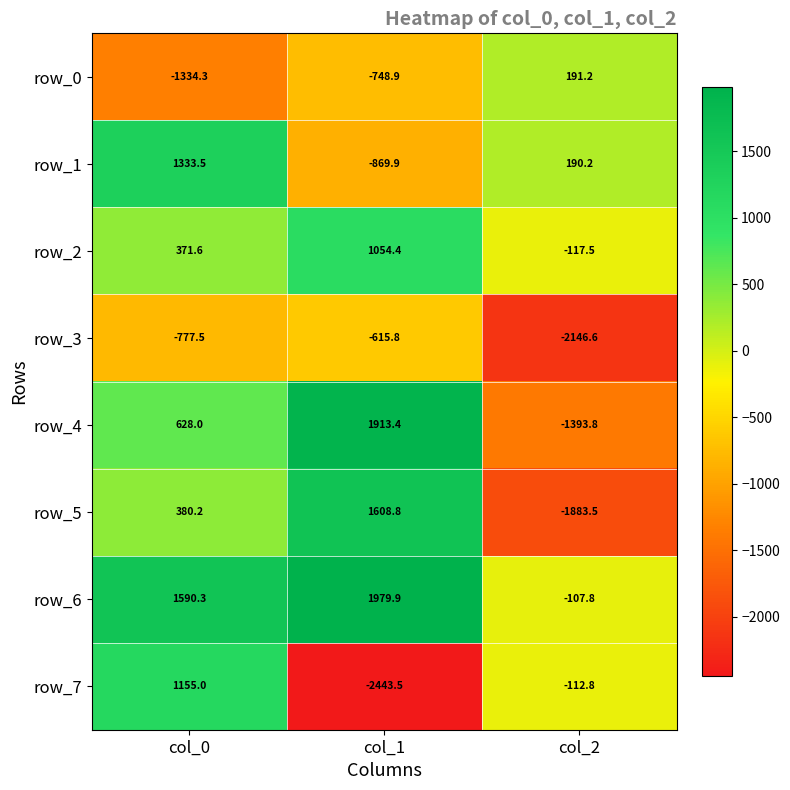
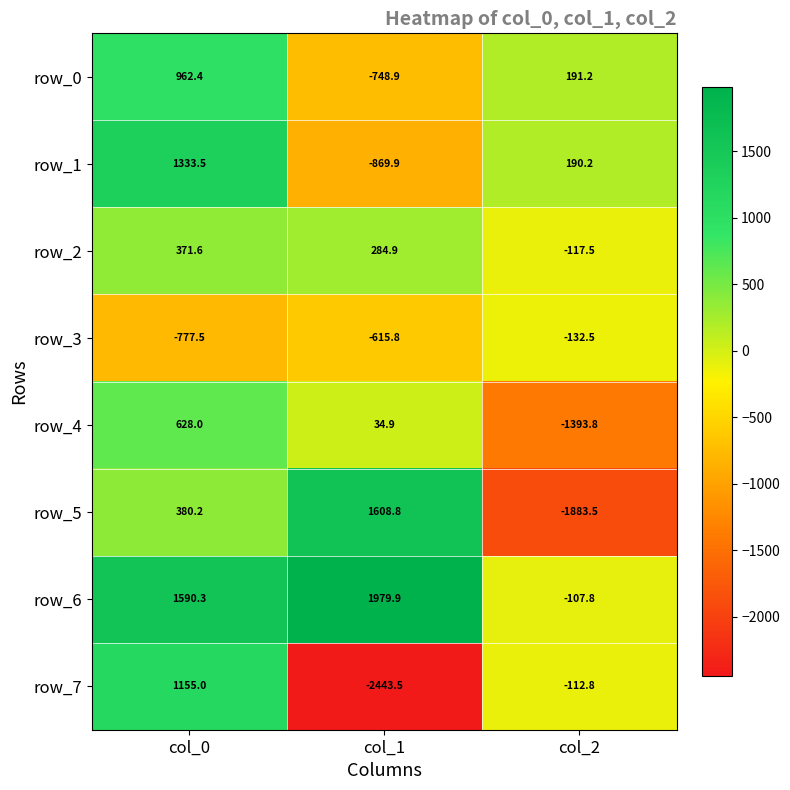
  {
    "row_0": {
-     "col_0": -1334.3,
+     "col_0": 962.4,
      "col_1": -748.9,
      "col_2": 191.2
    },
    "row_1": {
      "col_0": 1333.5,
      "col_1": -869.9,
      "col_2": 190.2
    },
    "row_2": {
      "col_0": 371.6,
-     "col_1": 1054.4,
+     "col_1": 284.9,
      "col_2": -117.5
    },
    "row_3": {
      "col_0": -777.5,
      "col_1": -615.8,
-     "col_2": -2146.6
+     "col_2": -132.5
    },
    "row_4": {
      "col_0": 628.0,
-     "col_1": 1913.4,
+     "col_1": 34.9,
      "col_2": -1393.8
    },
    "row_5": {
      "col_0": 380.2,
      "col_1": 1608.8,
      "col_2": -1883.5
    },
    "row_6": {
      "col_0": 1590.3,
      "col_1": 1979.9,
      "col_2": -107.8
    },
    "row_7": {
      "col_0": 1155.0,
      "col_1": -2443.5,
      "col_2": -112.8
    }
  }
